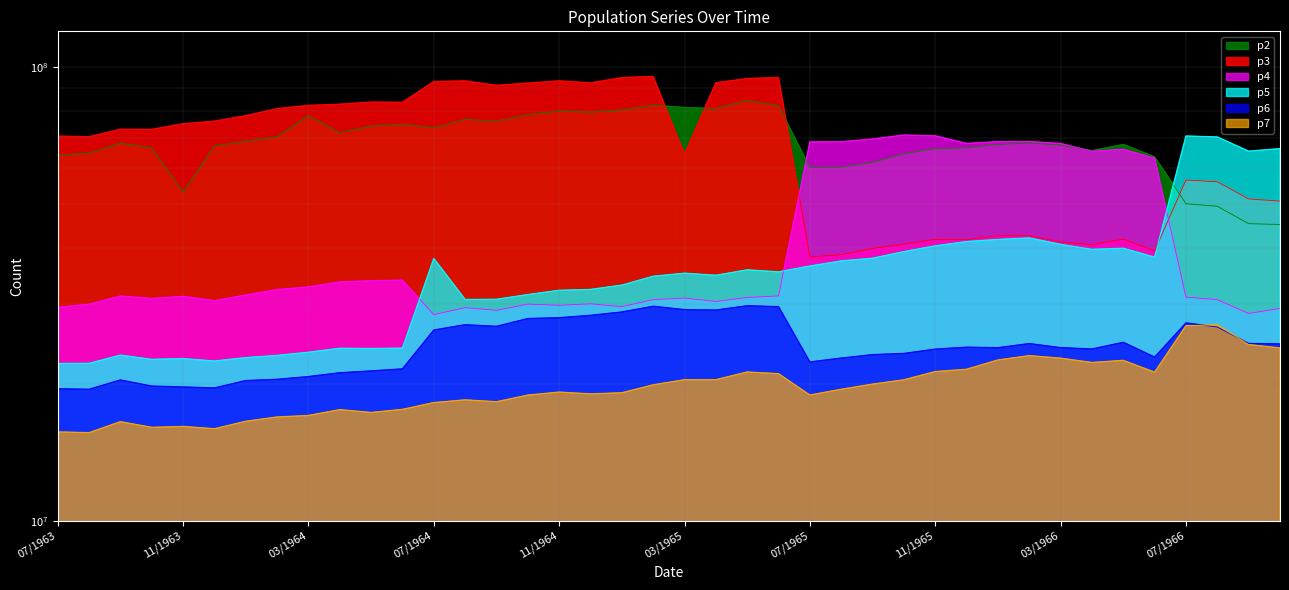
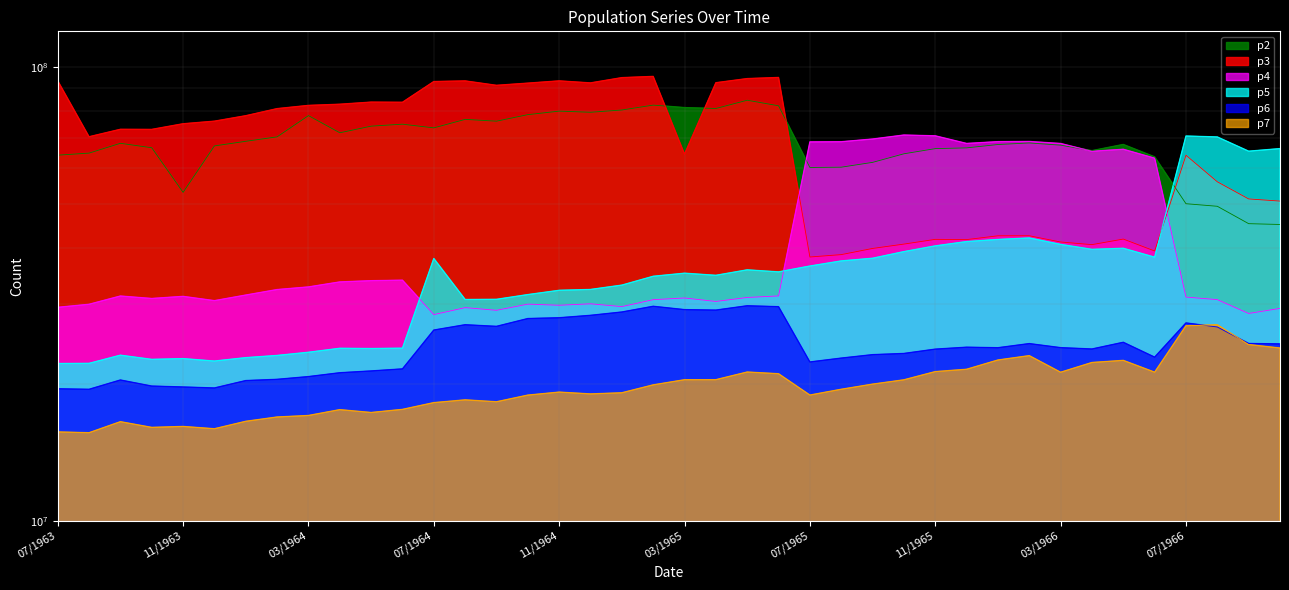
  {
    "p2": {
      "07/1963": 64000000,
      "11/1963": 53000000,
      "03/1964": 78000000,
      "07/1964": 74000000,
      "11/1964": 80000000,
      "03/1965": 81000000,
      "07/1965": 60000000,
      "11/1965": 66000000,
      "07/1966": 50000000
    },
    "p3": {
-     "07/1963": 70000000,
+     "07/1963": 93000000,
      "11/1963": 75000000,
      "03/1964": 82000000,
      "07/1964": 93000000,
      "11/1964": 93000000,
      "03/1965": 64000000,
      "07/1965": 38000000,
      "11/1965": 42000000,
-     "07/1966": 56000000
+     "07/1966": 64000000
    },
    "p4": {
      "07/1963": 30000000,
      "11/1963": 31000000,
      "03/1964": 33000000,
      "07/1964": 28000000,
      "11/1964": 30000000,
      "03/1965": 31000000,
      "07/1965": 68000000,
      "11/1965": 71000000,
      "07/1966": 31000000
    },
    "p5": {
      "07/1963": 22000000,
      "11/1963": 23000000,
      "03/1964": 24000000,
      "07/1964": 38000000,
      "11/1964": 32000000,
      "03/1965": 35000000,
      "07/1965": 36000000,
      "11/1965": 40000000,
      "07/1966": 71000000
    },
    "p6": {
      "07/1963": 19600000,
      "11/1963": 20000000,
      "03/1964": 21000000,
      "07/1964": 26000000,
      "11/1964": 28000000,
      "03/1965": 29000000,
      "07/1965": 22000000,
      "11/1965": 24000000,
      "03/1966": 24000000,
      "07/1966": 27000000
    },
    "p7": {
      "07/1963": 15700000,
      "11/1963": 16200000,
      "03/1964": 17100000,
      "07/1964": 18200000,
      "11/1964": 19200000,
      "03/1965": 20000000,
      "07/1965": 18900000,
      "11/1965": 21000000,
-     "03/1966": 23000000,
+     "03/1966": 21000000,
      "07/1966": 27000000
    }
  }
